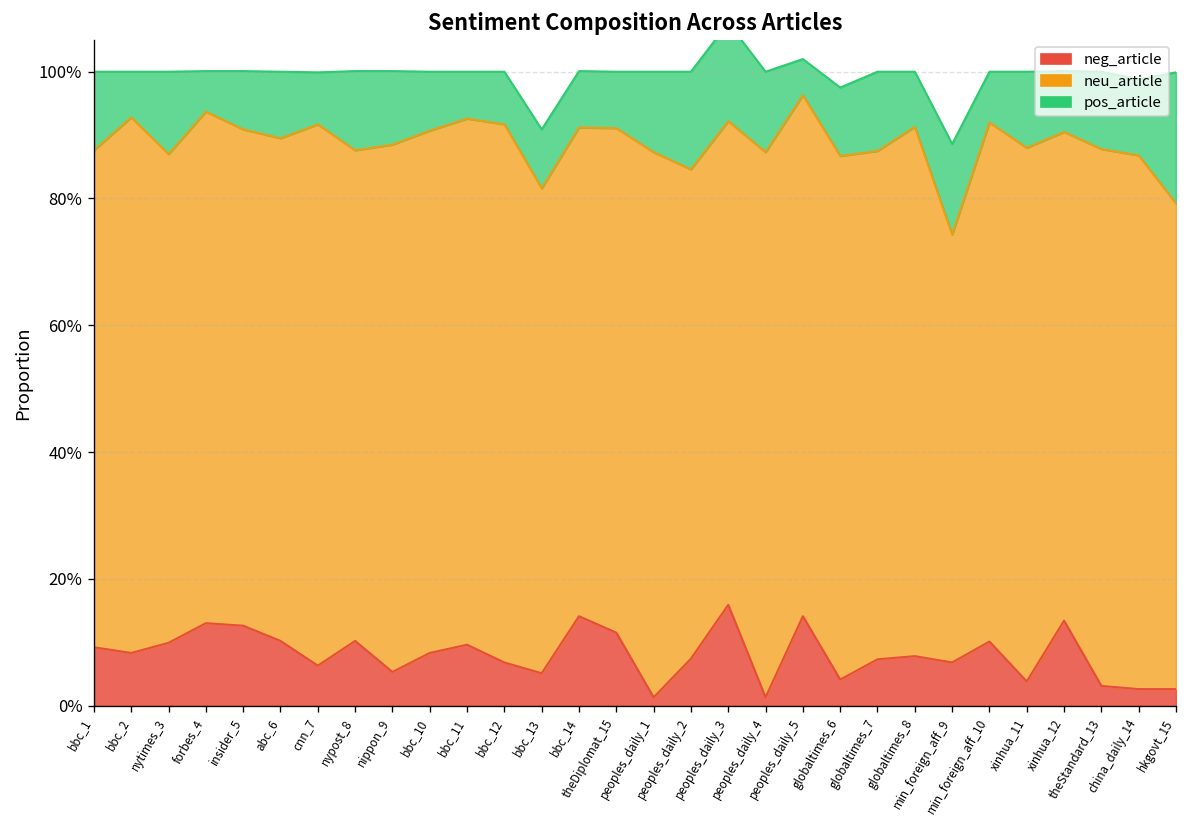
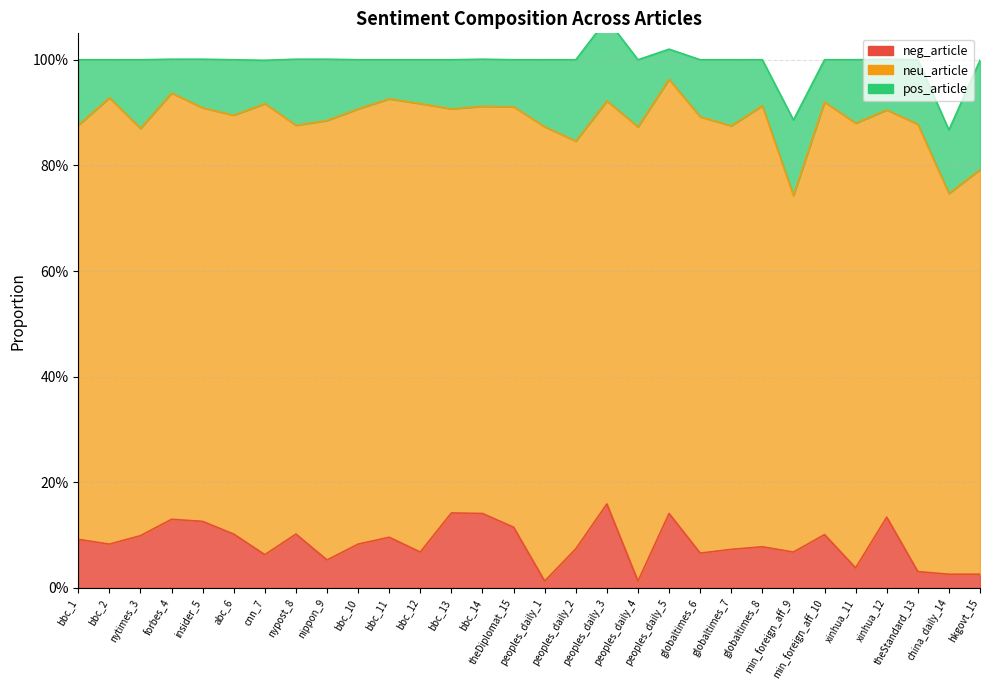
  {
    "neg_article": {
      "bbc_1": "9%",
      "bbc_2": "8%",
      "nytimes_3": "10%",
      "forbes_4": "13%",
      "insider_5": "13%",
      "abc_6": "10%",
      "cnn_7": "6%",
      "nypost_8": "10%",
      "nippon_9": "5%",
      "bbc_10": "8%",
      "bbc_11": "10%",
      "bbc_12": "7%",
-     "bbc_13": "5%",
+     "bbc_13": "14%",
      "bbc_14": "14%",
      "theDiplomat_15": "12%",
      "peoples_daily_1": "1%",
      "peoples_daily_2": "7%",
      "peoples_daily_3": "16%",
      "peoples_daily_4": "1%",
      "peoples_daily_5": "14%",
-     "globaltimes_6": "4%",
+     "globaltimes_6": "7%",
      "globaltimes_7": "7%",
      "globaltimes_8": "8%",
      "min_foreign_aff_9": "7%",
      "min_foreign_aff_10": "10%",
      "xinhua_11": "4%",
      "xinhua_12": "13%",
      "theStandard_13": "3%",
      "china_daily_14": "3%",
      "hkgovt_15": "3%"
    },
    "neu_article": {
      "bbc_1": "78%",
      "bbc_2": "85%",
      "nytimes_3": "77%",
      "forbes_4": "81%",
      "insider_5": "78%",
      "abc_6": "79%",
      "cnn_7": "85%",
      "nypost_8": "77%",
      "nippon_9": "83%",
      "bbc_10": "82%",
      "bbc_11": "83%",
      "bbc_12": "85%",
      "bbc_13": "77%",
      "bbc_14": "77%",
      "theDiplomat_15": "80%",
      "peoples_daily_1": "86%",
      "peoples_daily_2": "77%",
      "peoples_daily_3": "76%",
      "peoples_daily_4": "86%",
      "peoples_daily_5": "82%",
      "globaltimes_6": "83%",
      "globaltimes_7": "80%",
      "globaltimes_8": "84%",
      "min_foreign_aff_9": "68%",
      "min_foreign_aff_10": "82%",
      "xinhua_11": "84%",
      "xinhua_12": "77%",
      "theStandard_13": "85%",
-     "china_daily_14": "84%",
+     "china_daily_14": "72%",
      "hkgovt_15": "77%"
    },
    "pos_article": {
      "bbc_1": "12%",
      "bbc_2": "7%",
      "nytimes_3": "13%",
      "forbes_4": "6%",
      "insider_5": "9%",
      "abc_6": "10%",
      "cnn_7": "8%",
      "nypost_8": "12%",
      "nippon_9": "12%",
      "bbc_10": "9%",
      "bbc_11": "7%",
      "bbc_12": "8%",
      "bbc_13": "9%",
      "bbc_14": "9%",
      "theDiplomat_15": "9%",
      "peoples_daily_1": "13%",
      "peoples_daily_2": "15%",
      "peoples_daily_4": "13%",
      "peoples_daily_5": "6%",
      "globaltimes_6": "11%",
      "globaltimes_7": "13%",
      "globaltimes_8": "9%",
      "min_foreign_aff_9": "14%",
      "min_foreign_aff_10": "8%",
      "xinhua_11": "12%",
      "hkgovt_15": "21%"
    }
  }
